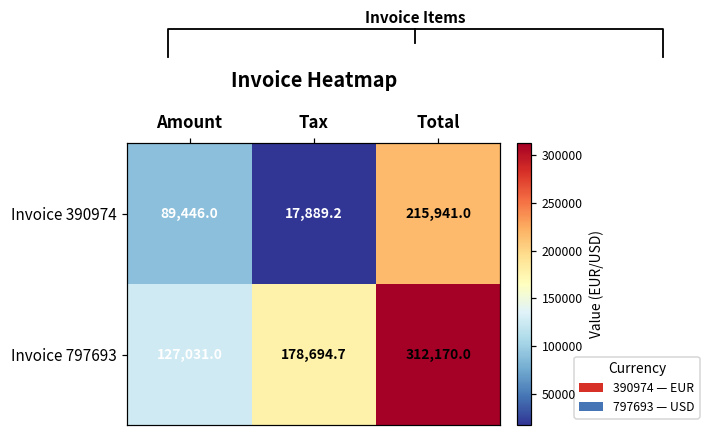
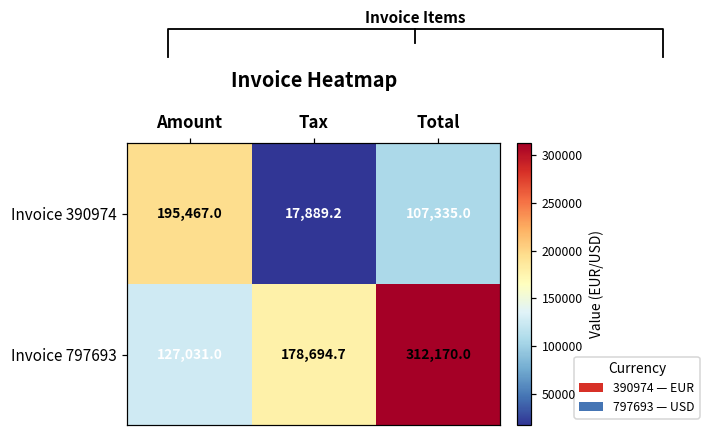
  {
    "Invoice Heatmap": {
      "Invoice 390974": {
-       "Amount": "89,446.0",
+       "Amount": "195,467.0",
        "Tax": "17,889.2",
-       "Total": "215,941.0"
+       "Total": "107,335.0"
      },
      "Invoice 797693": {
        "Amount": "127,031.0",
        "Tax": "178,694.7",
        "Total": "312,170.0"
      }
    }
  }
